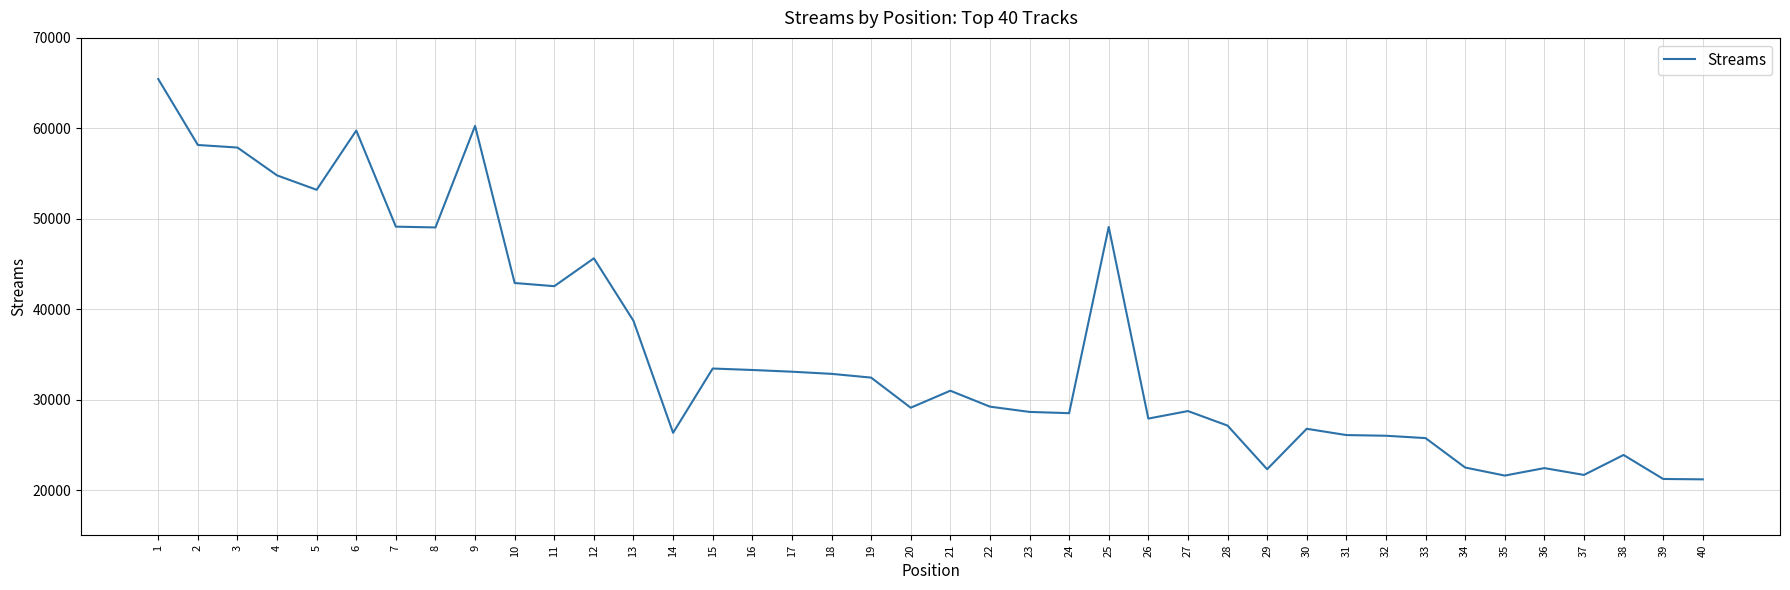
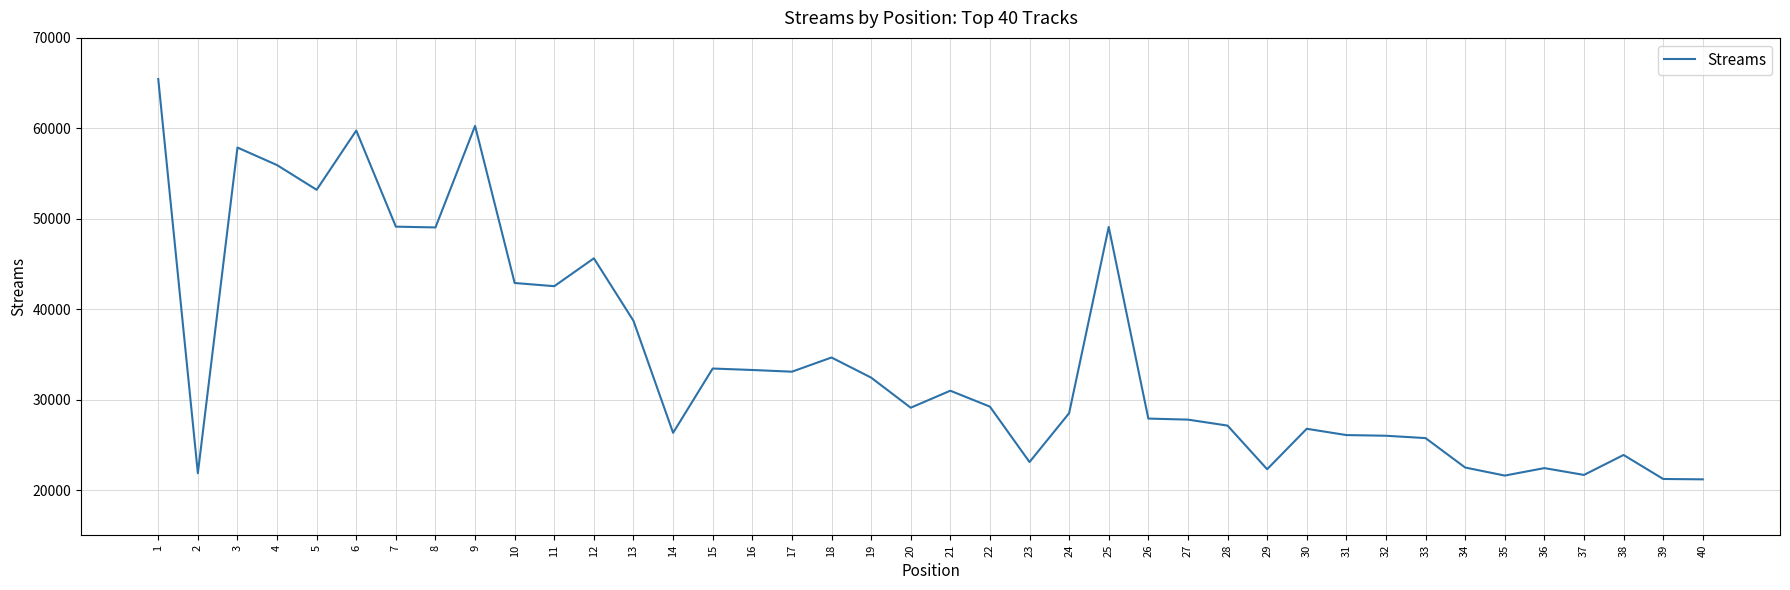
  {
    "1": 65000,
-   "2": 58000,
+   "2": 22000,
    "3": 58000,
-   "4": 55000,
+   "4": 56000,
    "5": 53000,
    "6": 60000,
    "7": 49000,
    "8": 49000,
    "9": 60000,
    "10": 43000,
    "11": 43000,
    "12": 46000,
    "13": 39000,
    "14": 26000,
    "15": 33000,
    "16": 33000,
    "17": 33000,
-   "18": 33000,
+   "18": 35000,
    "19": 32000,
    "20": 29000,
    "21": 31000,
    "22": 29000,
-   "23": 29000,
+   "23": 23000,
    "24": 28000,
    "25": 49000,
    "26": 28000,
-   "27": 29000,
+   "27": 28000,
    "28": 27000,
    "29": 22000,
    "30": 27000,
    "31": 26000,
    "32": 26000,
    "33": 26000,
    "34": 22000,
    "35": 22000,
    "36": 22000,
    "37": 22000,
    "38": 24000,
    "39": 21000,
    "40": 21000
  }
